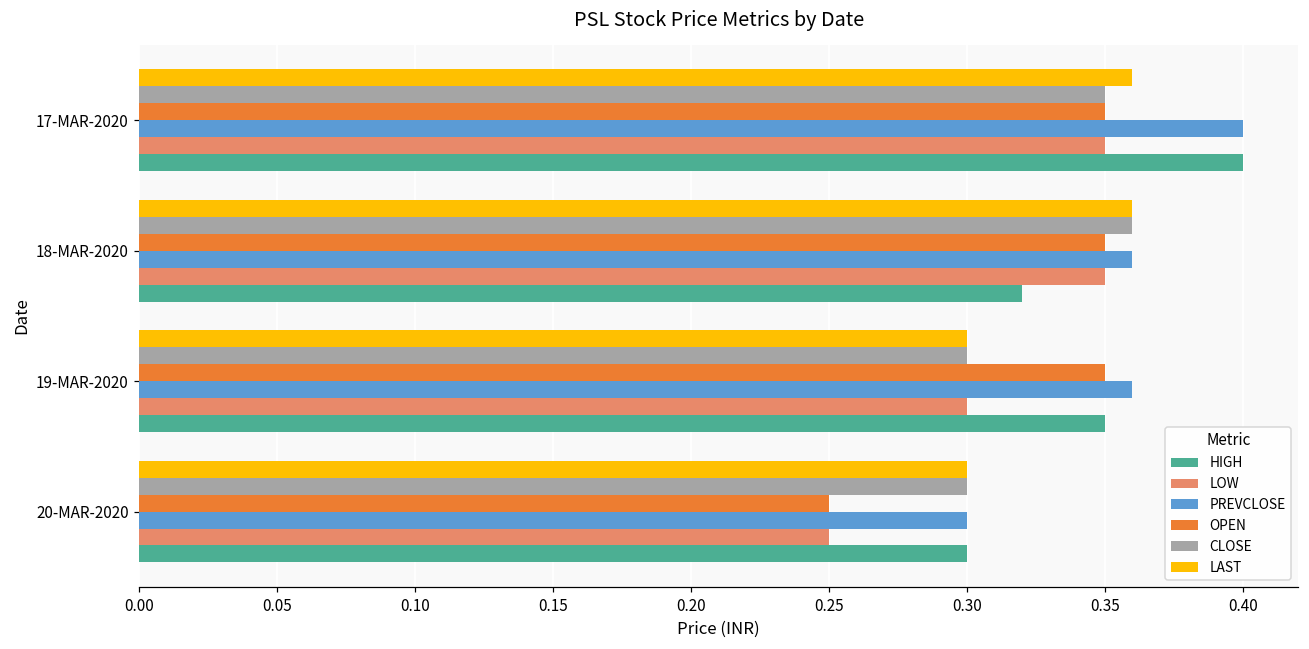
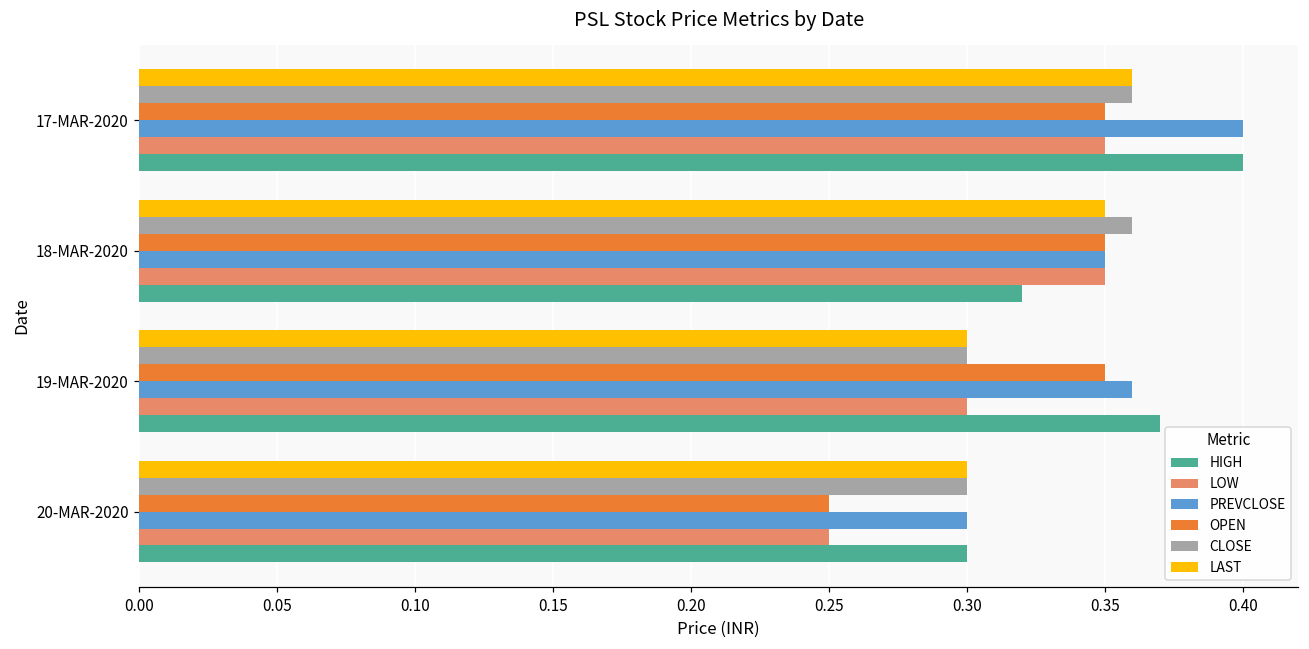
  {
    "HIGH": {
      "17-MAR-2020": 0.40,
      "18-MAR-2020": 0.32,
-     "19-MAR-2020": 0.35,
+     "19-MAR-2020": 0.37,
      "20-MAR-2020": 0.30
    },
    "PREVCLOSE": {
      "17-MAR-2020": 0.40,
-     "18-MAR-2020": 0.36,
+     "18-MAR-2020": 0.35,
      "19-MAR-2020": 0.36,
      "20-MAR-2020": 0.30
    },
    "CLOSE": {
-     "17-MAR-2020": 0.35,
+     "17-MAR-2020": 0.36,
      "18-MAR-2020": 0.36,
      "19-MAR-2020": 0.30,
      "20-MAR-2020": 0.30
    },
    "LAST": {
      "17-MAR-2020": 0.36,
-     "18-MAR-2020": 0.36,
+     "18-MAR-2020": 0.35,
      "19-MAR-2020": 0.30,
      "20-MAR-2020": 0.30
    }
  }
